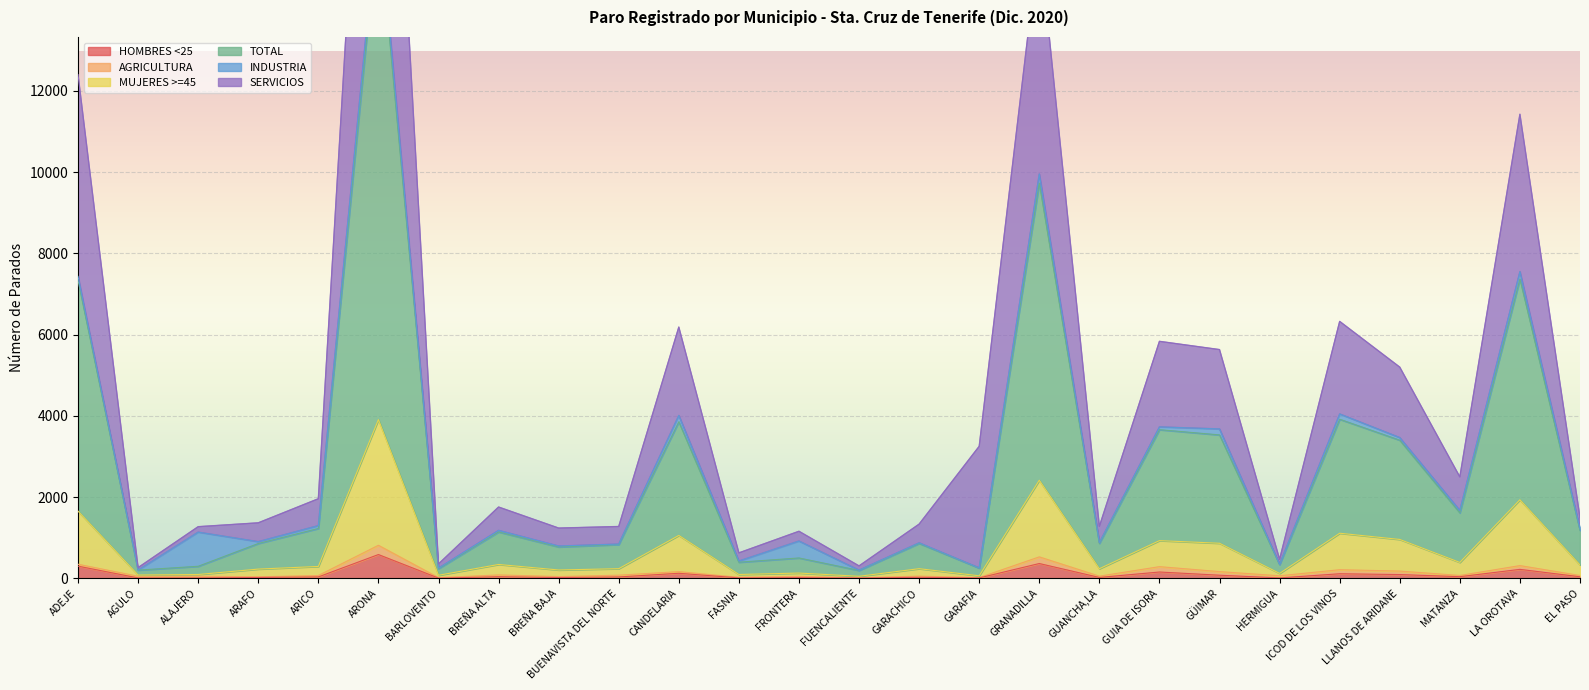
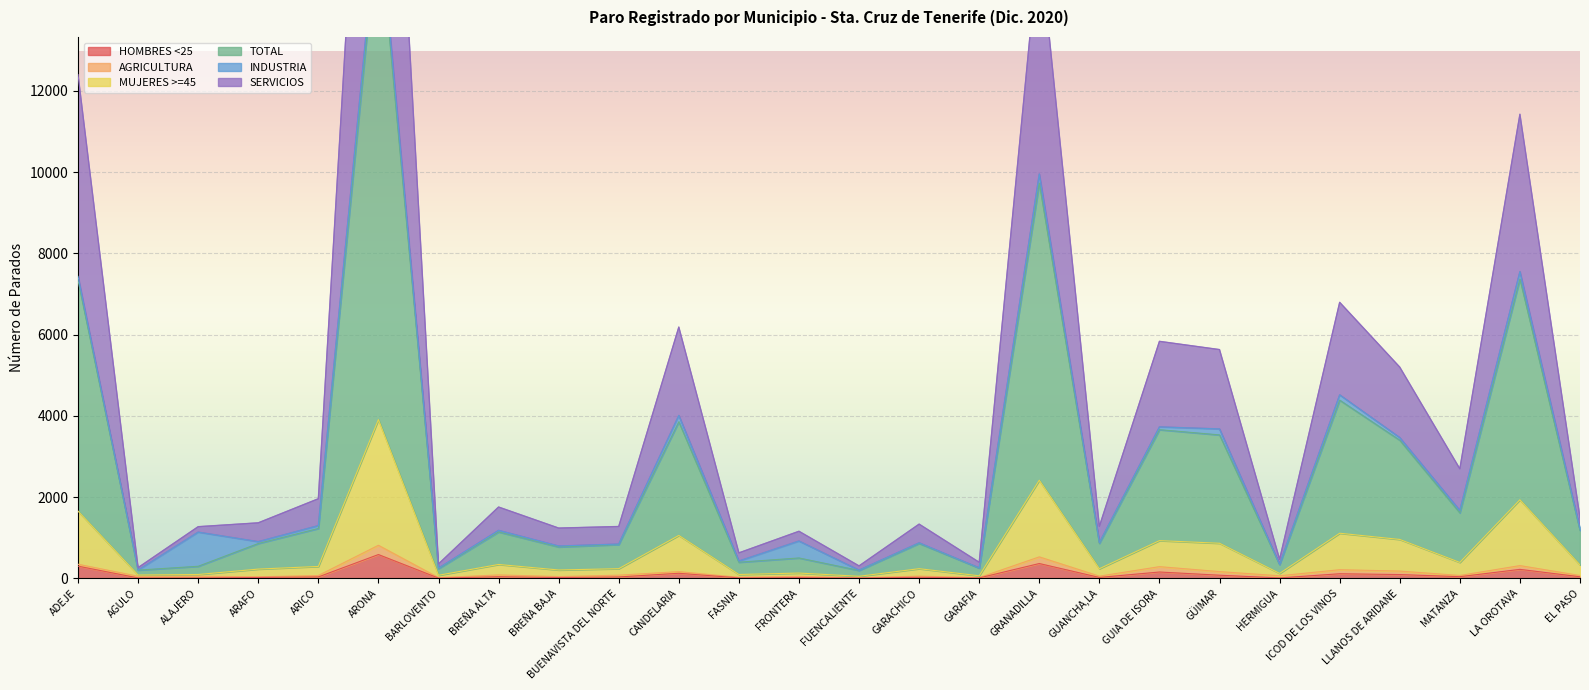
  {
    "HOMBRES <25": {
      "ARONA": 600,
      "GRANADILLA": 400,
      "GUIA DE ISORA": 200,
      "GÜIMAR": 100,
      "ICOD DE LOS VINOS": 100,
      "LLANOS DE ARIDANE": 100,
      "LA OROTAVA": 200
    },
    "TOTAL": {
      "ADEJE": 5700,
      "ALAJERO": 200,
      "ARICO": 900,
      "CANDELARIA": 2800,
      "FRONTERA": 400,
      "GRANADILLA": 7300,
      "GUIA DE ISORA": 2700,
      "GÜIMAR": 2700,
-     "ICOD DE LOS VINOS": 2800,
+     "ICOD DE LOS VINOS": 3300,
      "LLANOS DE ARIDANE": 2400,
      "LA OROTAVA": 5400
    },
    "INDUSTRIA": {
      "ADEJE": 100,
      "ALAJERO": 800,
      "ARICO": 100,
      "CANDELARIA": 200,
      "FRONTERA": 400,
      "GRANADILLA": 200,
      "GUIA DE ISORA": 100,
      "GÜIMAR": 100,
      "ICOD DE LOS VINOS": 100,
      "LLANOS DE ARIDANE": 100,
      "LA OROTAVA": 200
    },
    "SERVICIOS": {
      "ADEJE": 5000,
      "ALAJERO": 100,
      "ARAFO": 500,
      "ARICO": 700,
      "BARLOVENTO": 100,
      "BREÑA ALTA": 600,
      "BREÑA BAJA": 400,
      "BUENAVISTA DEL NORTE": 400,
      "CANDELARIA": 2200,
      "FASNIA": 200,
      "FRONTERA": 200,
      "FUENCALIENTE": 100,
      "GARACHICO": 500,
-     "GARAFIA": 3000,
+     "GARAFIA": 100,
      "GUANCHA,LA": 400,
      "GUIA DE ISORA": 2100,
      "GÜIMAR": 2000,
      "HERMIGUA": 100,
      "ICOD DE LOS VINOS": 2300,
      "LLANOS DE ARIDANE": 1700,
-     "MATANZA": 800,
+     "MATANZA": 1000,
      "LA OROTAVA": 3900,
      "EL PASO": 300
    }
  }
